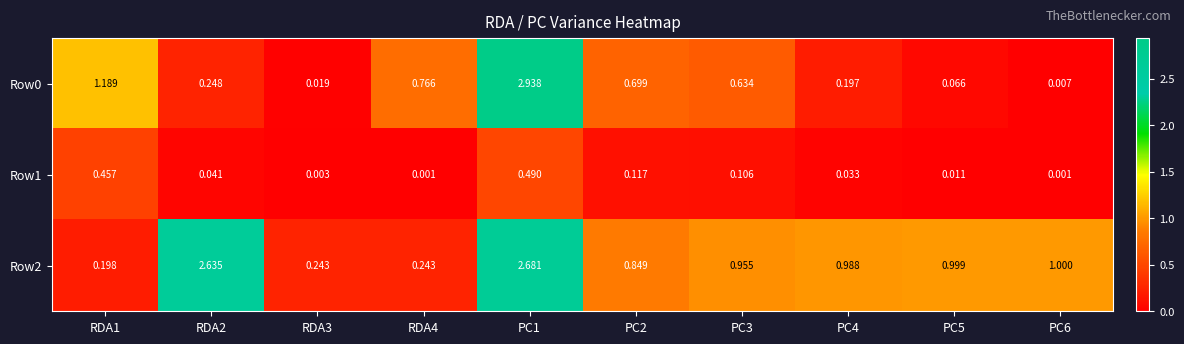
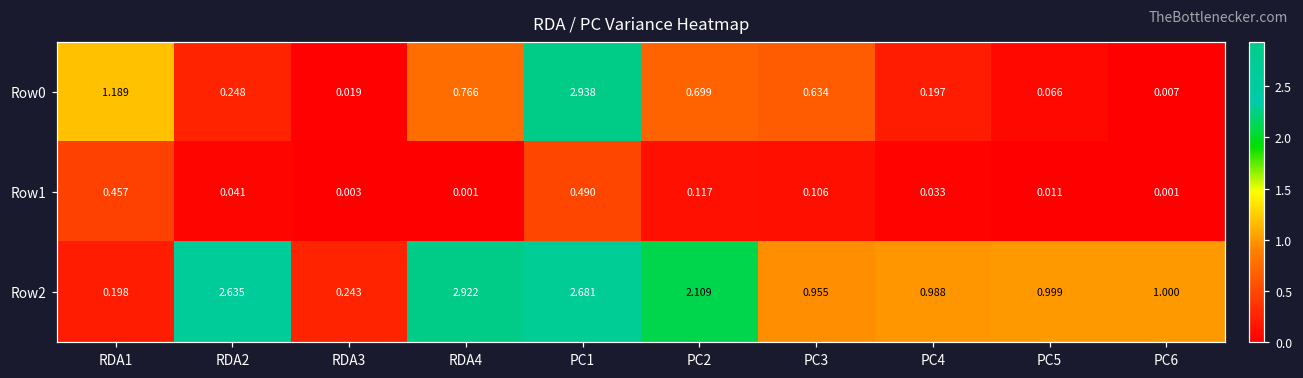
  {
    "Row0": {
      "RDA1": 1.189,
      "RDA2": 0.248,
      "RDA3": 0.019,
      "RDA4": 0.766,
      "PC1": 2.938,
      "PC2": 0.699,
      "PC3": 0.634,
      "PC4": 0.197,
      "PC5": 0.066,
      "PC6": 0.007
    },
    "Row1": {
      "RDA1": 0.457,
      "RDA2": 0.041,
      "RDA3": 0.003,
      "RDA4": 0.001,
      "PC1": 0.490,
      "PC2": 0.117,
      "PC3": 0.106,
      "PC4": 0.033,
      "PC5": 0.011,
      "PC6": 0.001
    },
    "Row2": {
      "RDA1": 0.198,
      "RDA2": 2.635,
      "RDA3": 0.243,
-     "RDA4": 0.243,
+     "RDA4": 2.922,
      "PC1": 2.681,
-     "PC2": 0.849,
+     "PC2": 2.109,
      "PC3": 0.955,
      "PC4": 0.988,
      "PC5": 0.999,
      "PC6": 1.000
    }
  }
